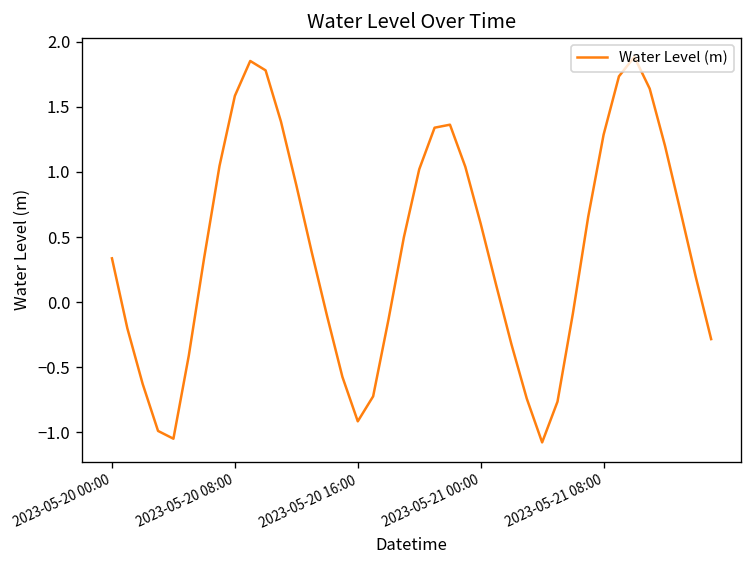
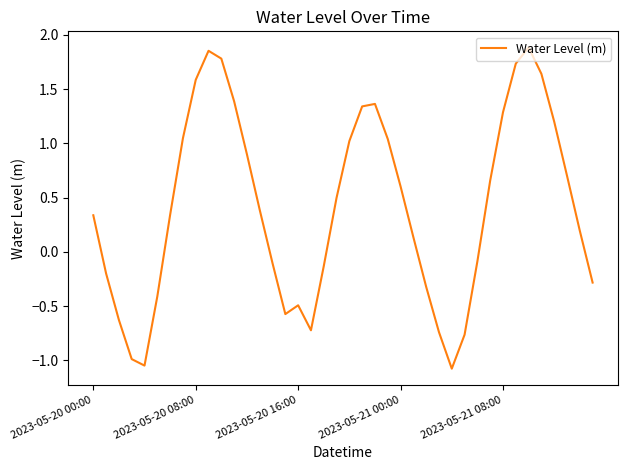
  {
    "2023-05-20 00:00": 0.34,
    "2023-05-20 08:00": 1.58,
-   "2023-05-20 16:00": -0.92,
+   "2023-05-20 16:00": -0.49,
    "2023-05-21 00:00": 0.60,
    "2023-05-21 08:00": 1.29
  }
